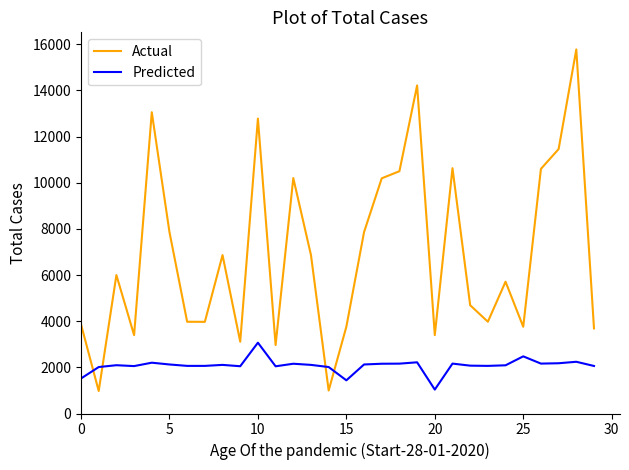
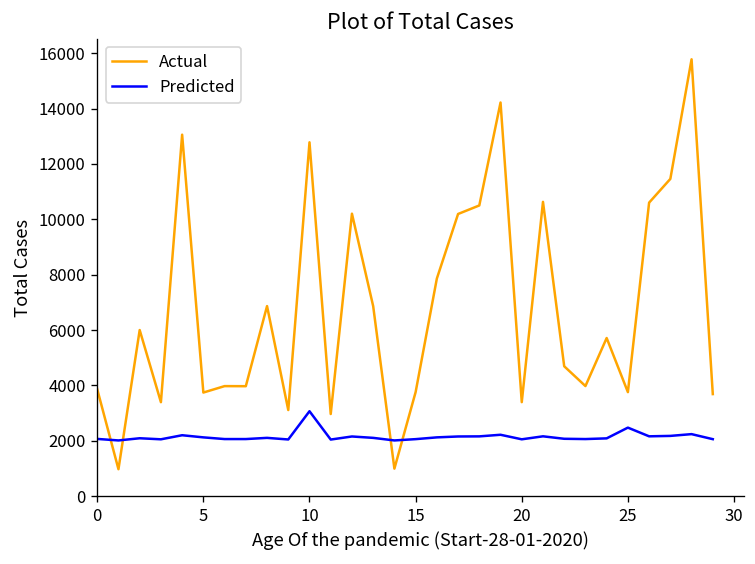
  {
    "Actual": {
      "0": 3900,
-     "5": 7900,
+     "5": 3700,
      "10": 12800,
      "15": 3800,
      "20": 3400,
      "25": 3800
    },
    "Predicted": {
-     "0": 1500,
+     "0": 2100,
      "5": 2100,
      "10": 3100,
-     "15": 1400,
-     "20": 1000,
+     "15": 2100,
+     "20": 2100,
      "25": 2500
    }
  }
